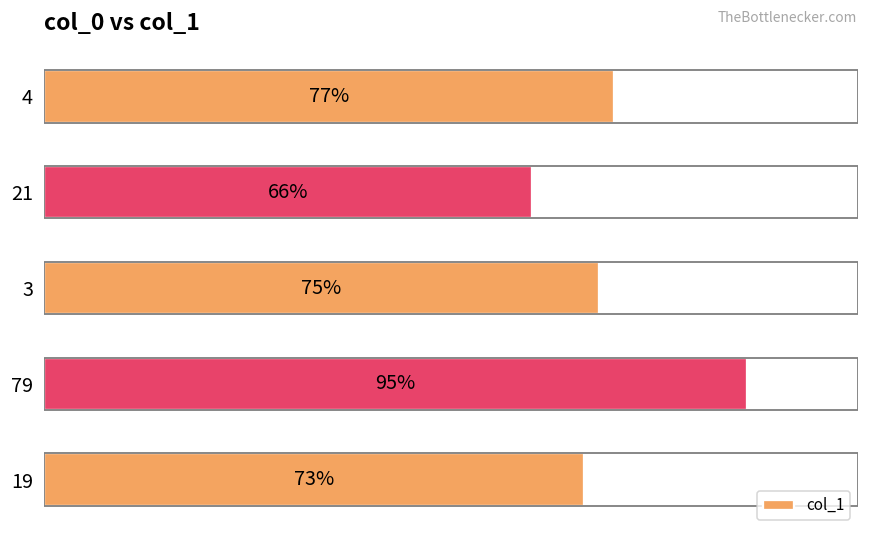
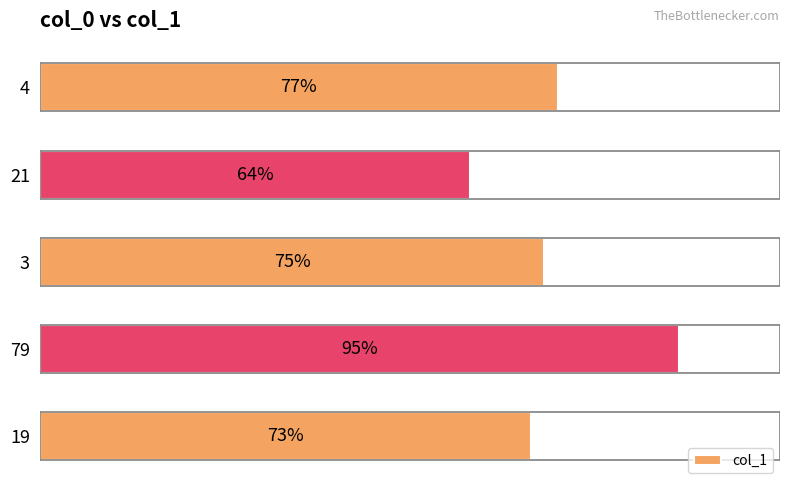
  {
    "4": "77%",
-   "21": "66%",
+   "21": "64%",
    "3": "75%",
    "79": "95%",
    "19": "73%"
  }
